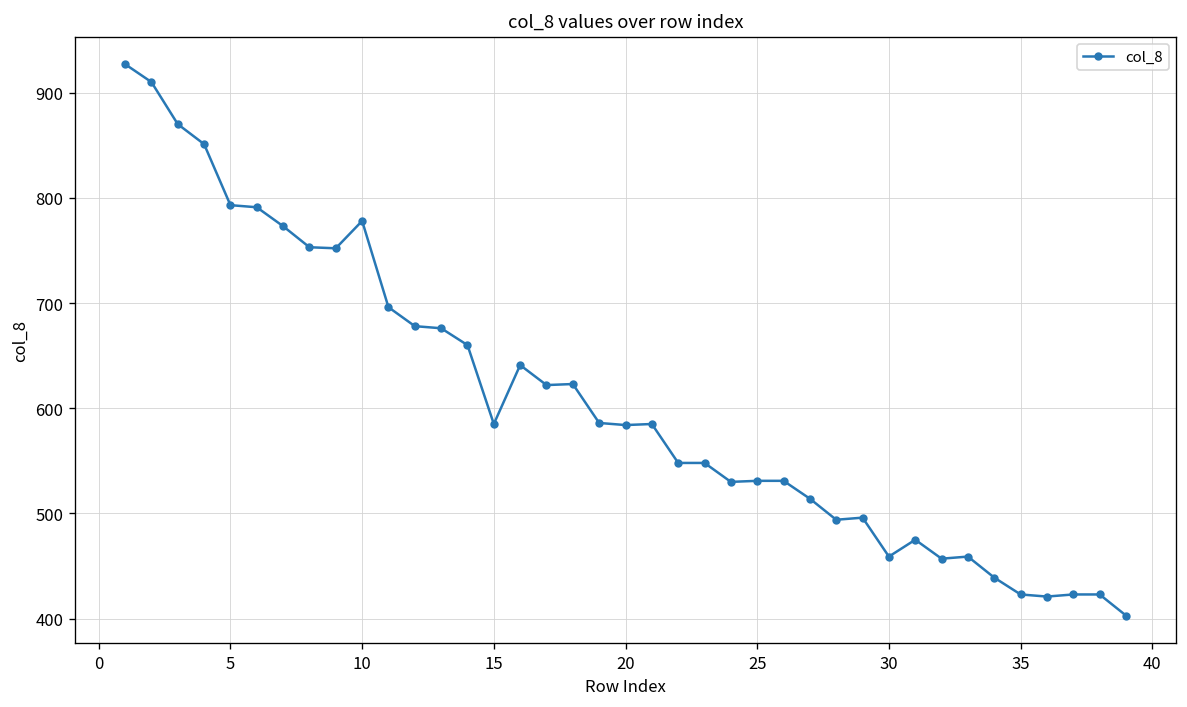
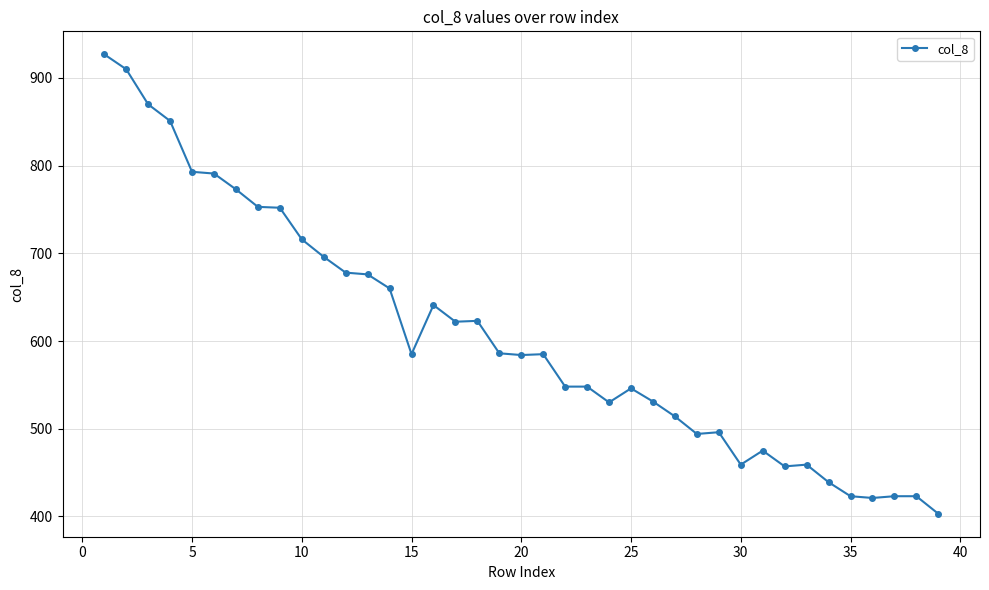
  {
    "5": 790,
-   "10": 780,
+   "10": 720,
    "15": 590,
    "20": 580,
-   "25": 530,
+   "25": 550,
    "30": 460,
    "35": 420
  }
